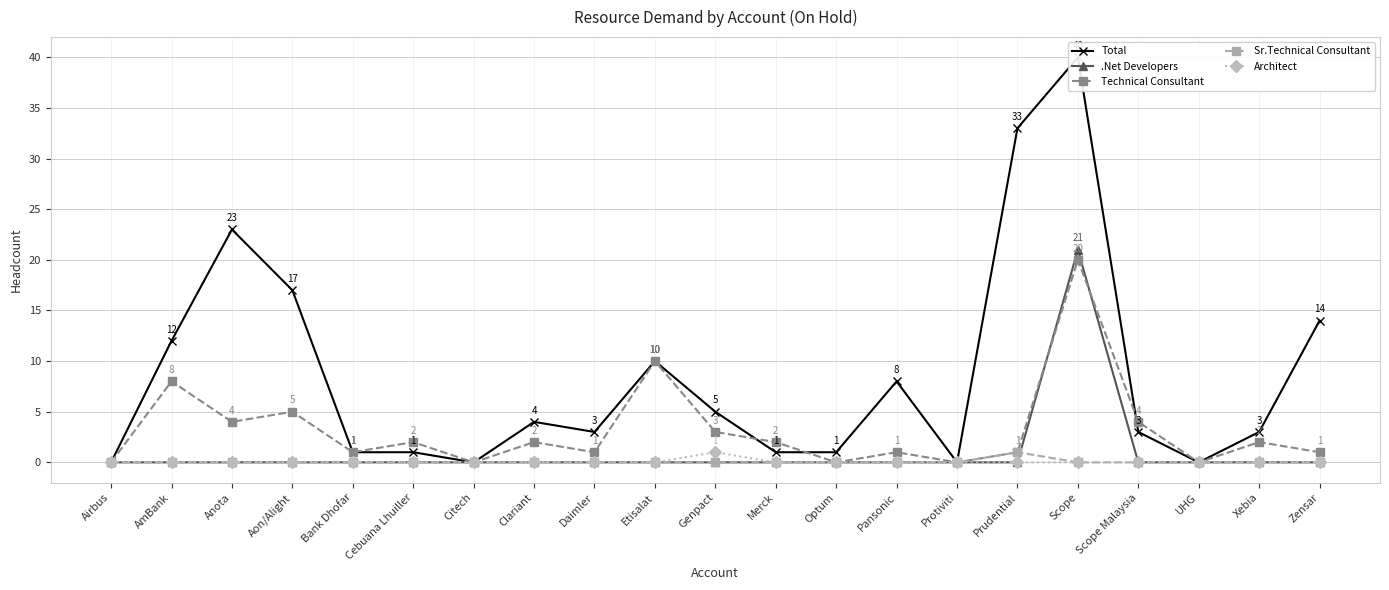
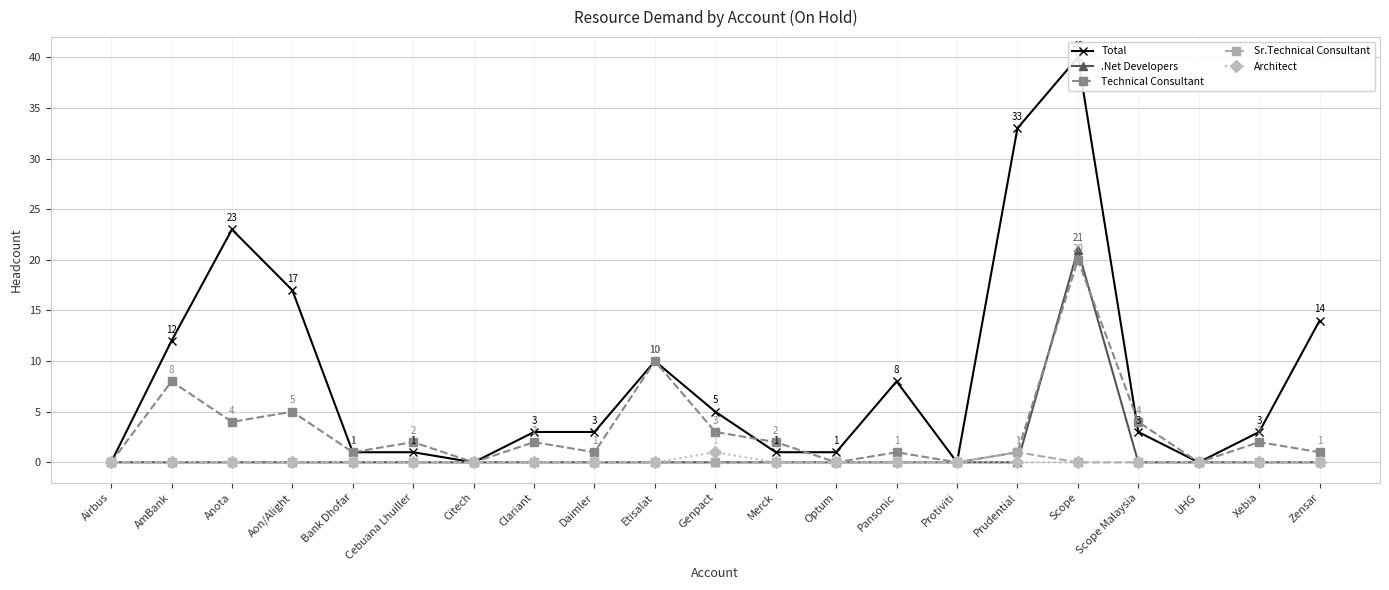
  {
    "Total": {
      "AmBank": 12,
      "Anota": 23,
      "Aon/Alight": 17,
-     "Clariant": 4,
+     "Clariant": 3,
      "Daimler": 3,
      "Genpact": 5,
      "Optum": 1,
      "Pansonic": 8,
      "Prudential": 33,
      "Xebia": 3,
      "Zensar": 14
    },
    ".Net Developers": {
      "Scope": 21
    }
  }
